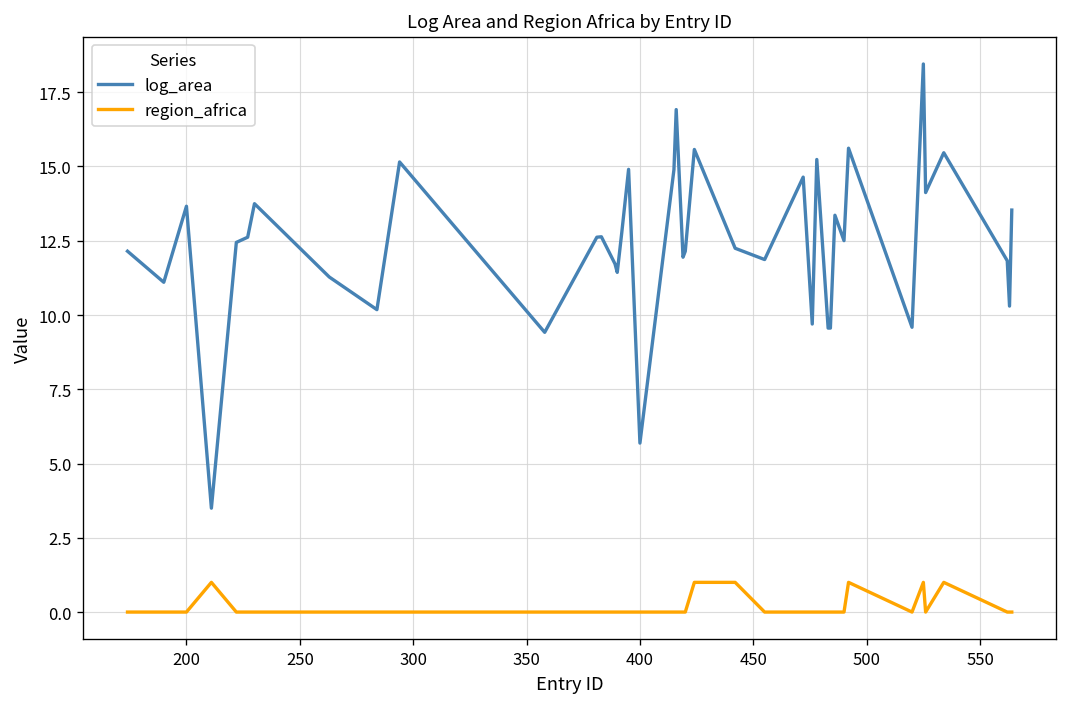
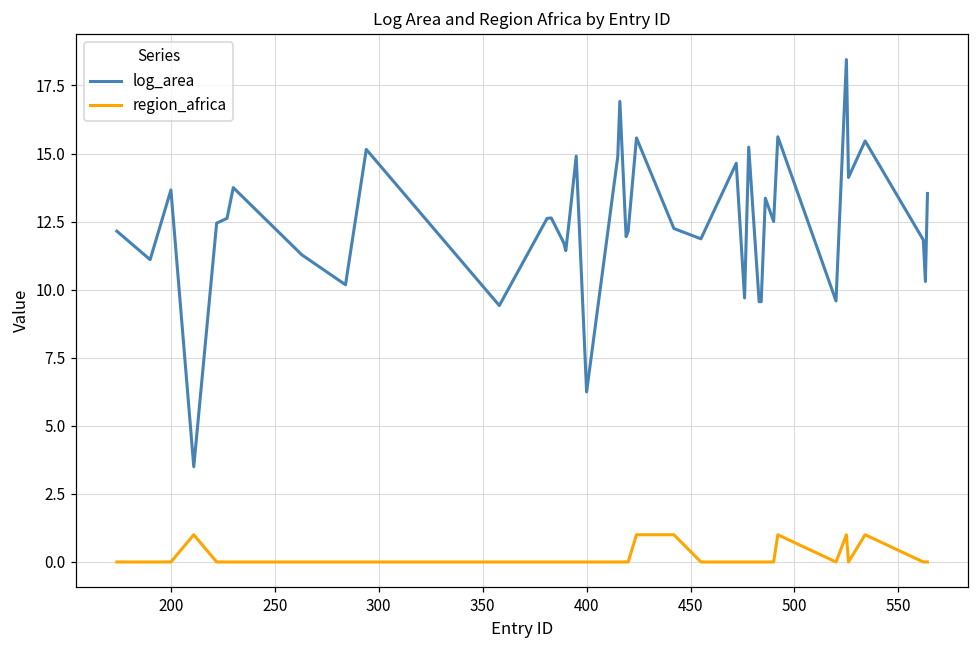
  {
    "log_area": {
      "200": 13.7,
-     "400": 5.7
+     "400": 6.2
    },
    "region_africa": {
      "200": 0.0,
      "400": 0.0
    }
  }
